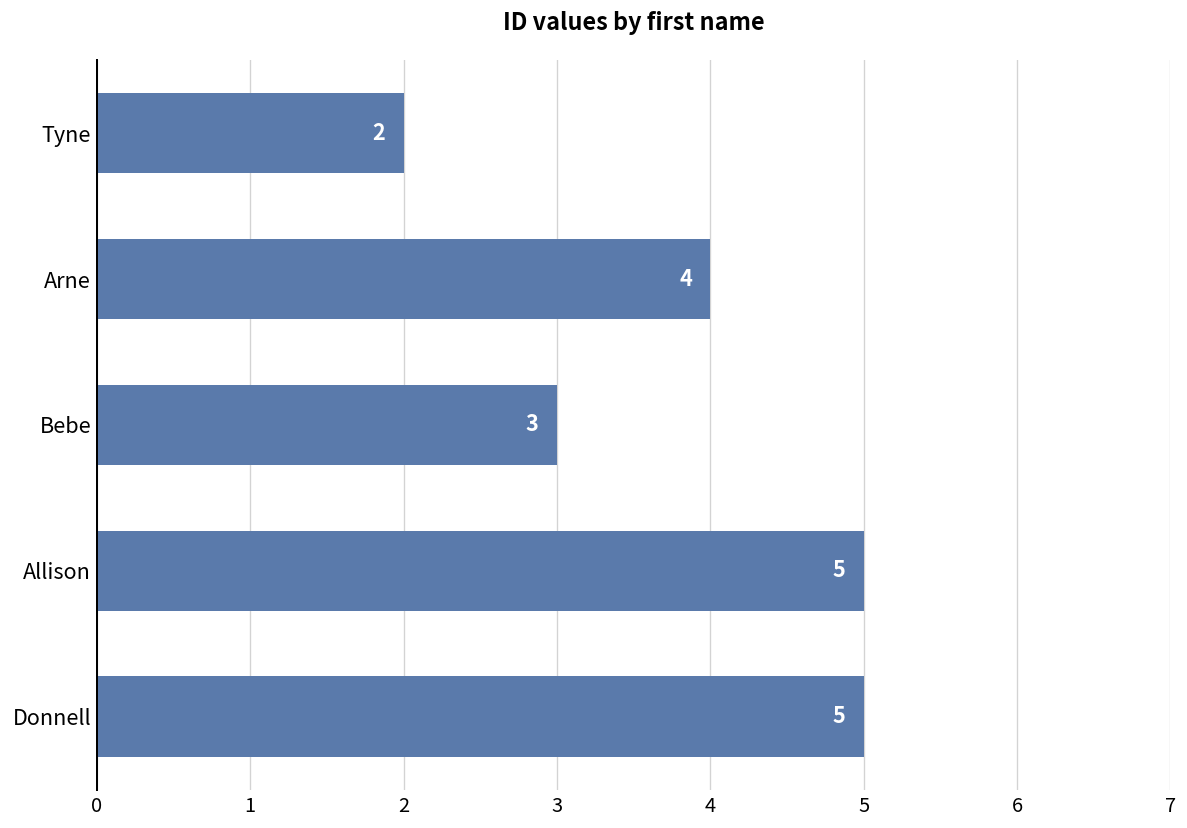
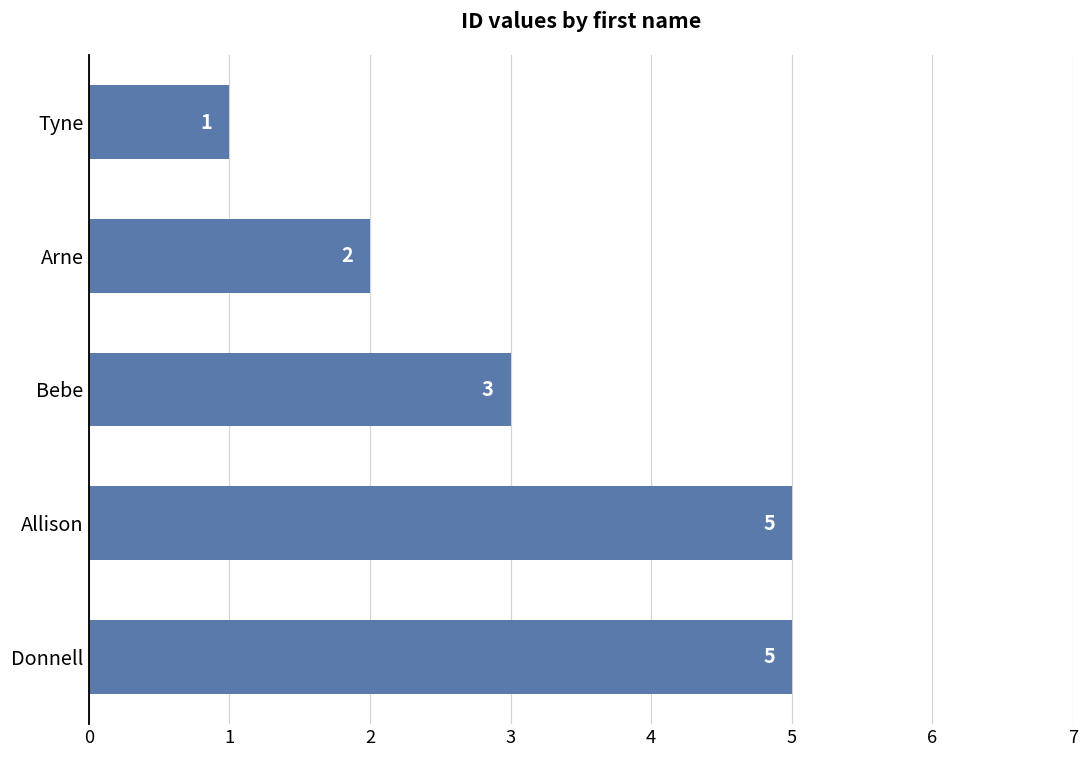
  {
-   "Tyne": 2,
-   "Arne": 4,
+   "Tyne": 1,
+   "Arne": 2,
    "Bebe": 3,
    "Allison": 5,
    "Donnell": 5
  }
